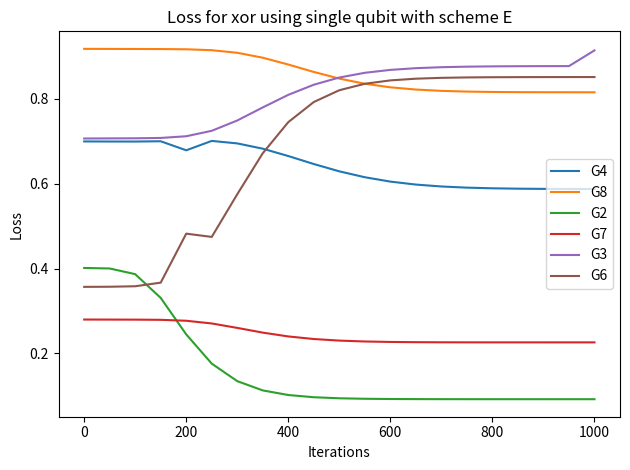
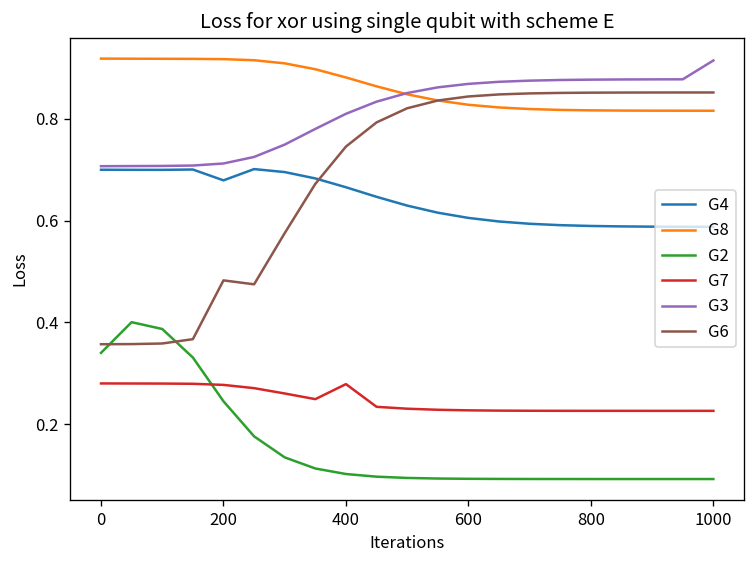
  {
    "G4": {
      "0": 0.70,
      "200": 0.68,
      "400": 0.67,
      "600": 0.61,
      "800": 0.59
    },
    "G8": {
      "0": 0.92,
      "200": 0.92,
      "400": 0.88,
      "600": 0.83,
      "800": 0.82,
      "1000": 0.82
    },
    "G2": {
-     "0": 0.40,
+     "0": 0.34,
      "200": 0.24,
      "400": 0.10,
      "600": 0.09,
      "800": 0.09,
      "1000": 0.09
    },
    "G7": {
      "0": 0.28,
      "200": 0.28,
-     "400": 0.24,
+     "400": 0.28,
      "600": 0.23,
      "800": 0.23,
      "1000": 0.23
    },
    "G3": {
      "0": 0.71,
      "200": 0.71,
      "400": 0.81,
      "600": 0.87,
      "800": 0.88,
      "1000": 0.91
    },
    "G6": {
      "0": 0.36,
      "200": 0.48,
      "400": 0.75,
      "600": 0.84,
      "800": 0.85,
      "1000": 0.85
    }
  }
